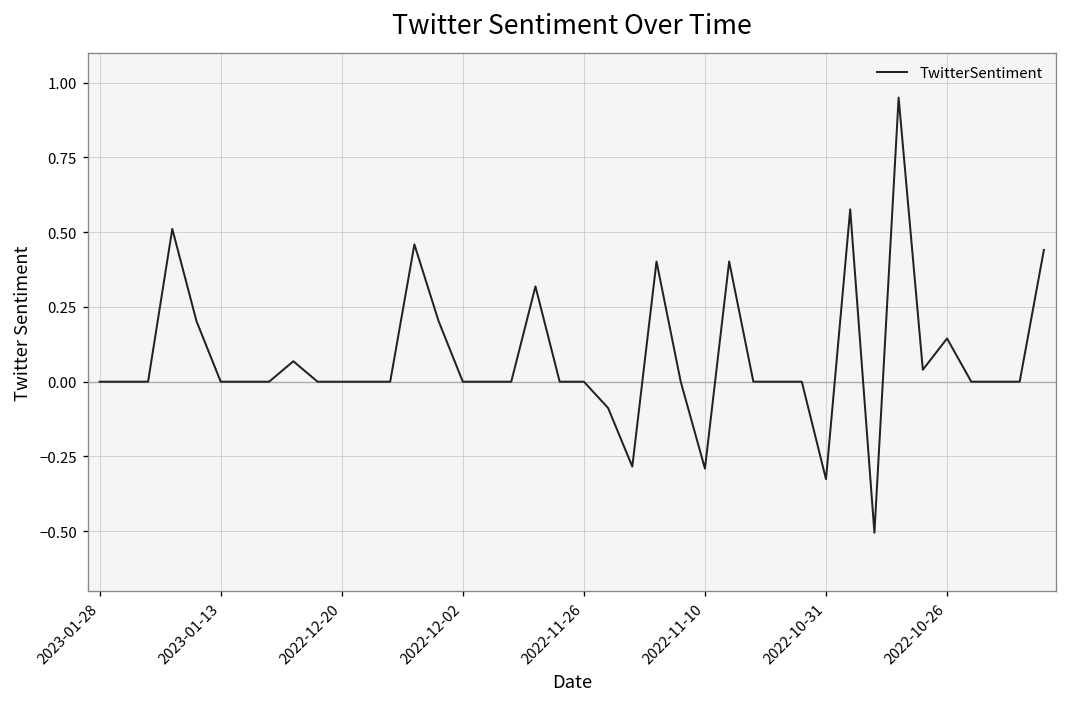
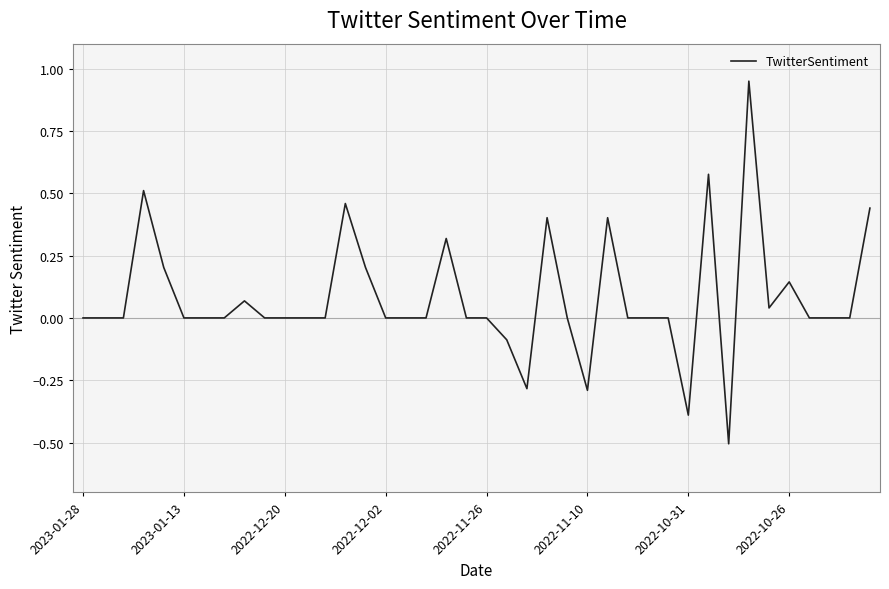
  {
    "2023-01-28": 0.00,
    "2023-01-13": 0.00,
    "2022-12-20": 0.00,
    "2022-12-02": 0.00,
    "2022-11-26": 0.00,
    "2022-11-10": -0.29,
-   "2022-10-31": -0.33,
+   "2022-10-31": -0.39,
    "2022-10-26": 0.14
  }
